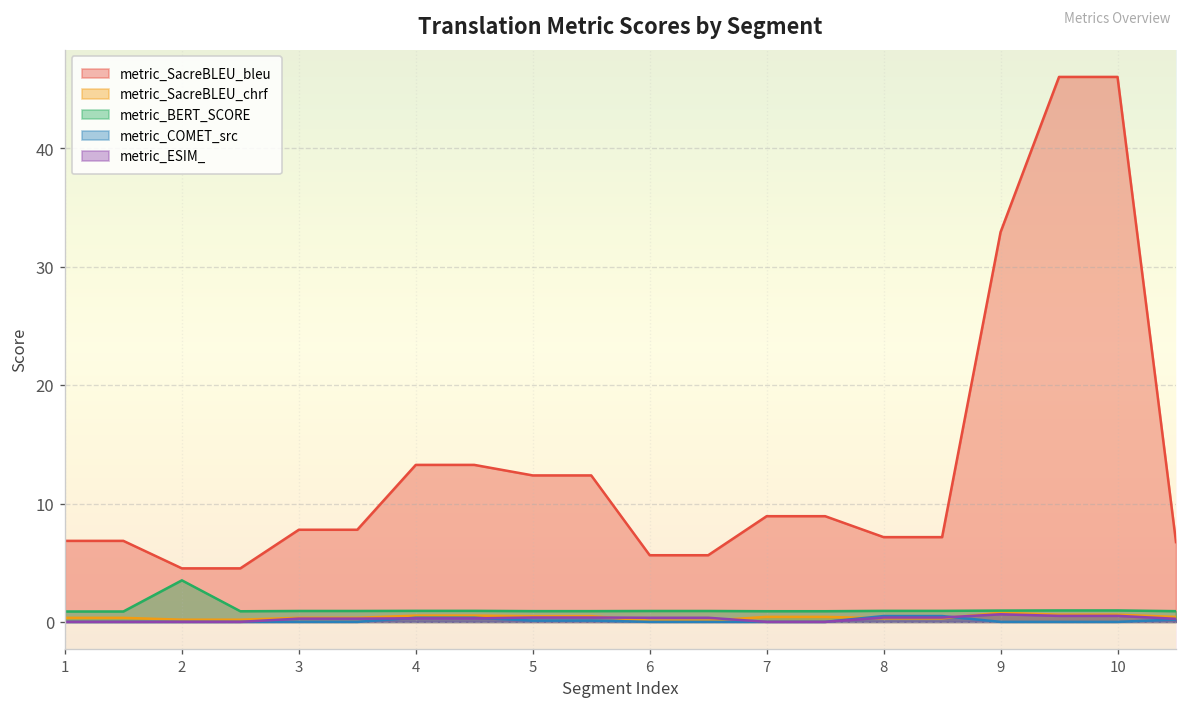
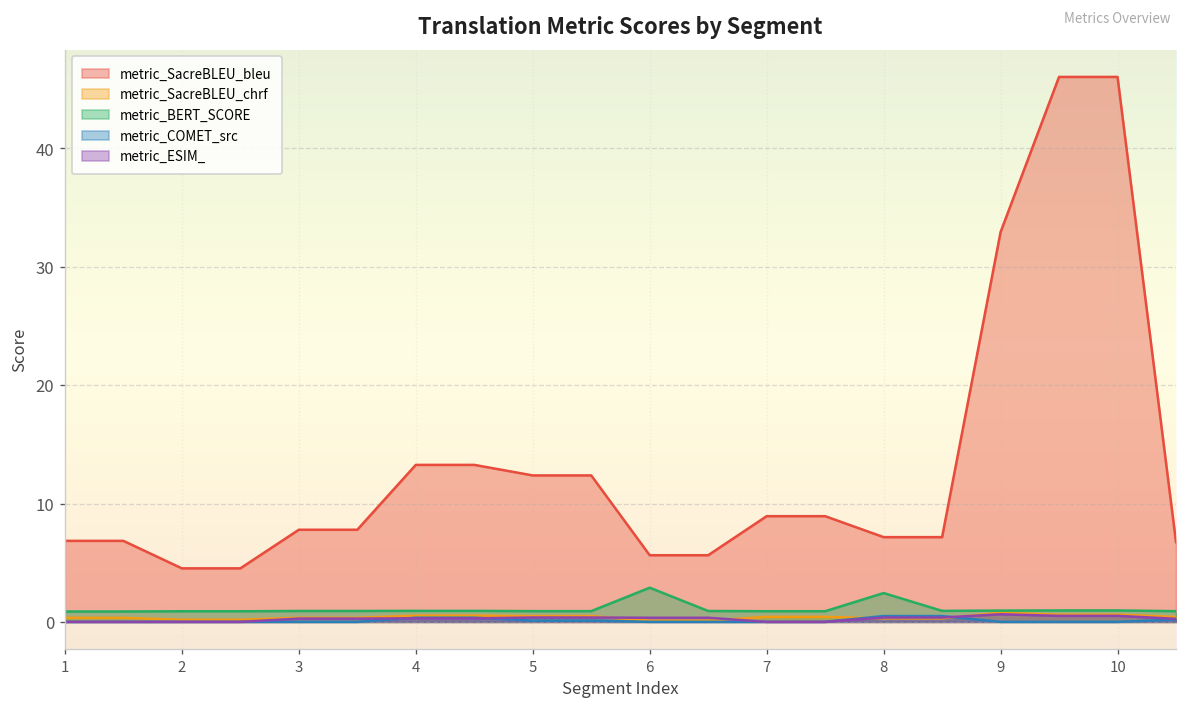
  {
    "metric_BERT_SCORE": {
-     "2": 4,
+     "2": 1,
      "4": 1,
-     "6": 1,
-     "8": 1,
+     "6": 3,
+     "8": 2,
      "10": 1
    },
    "metric_COMET_src": {
      "10": 0
    }
  }
